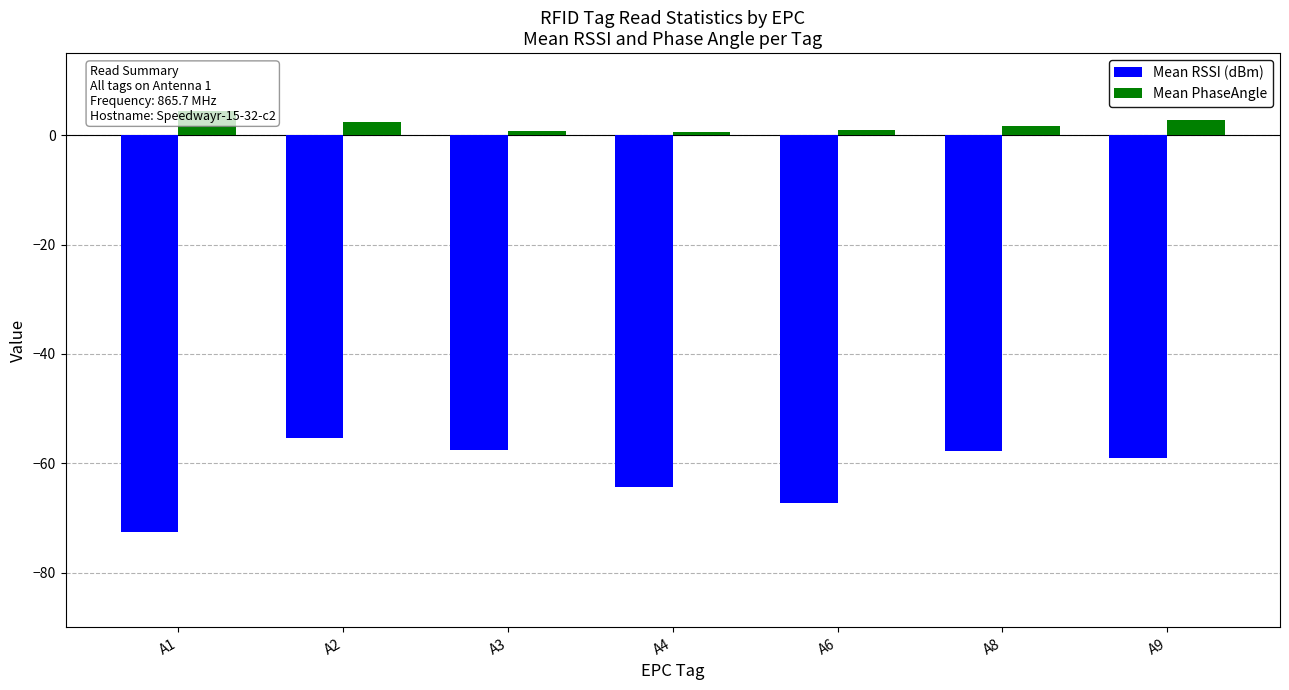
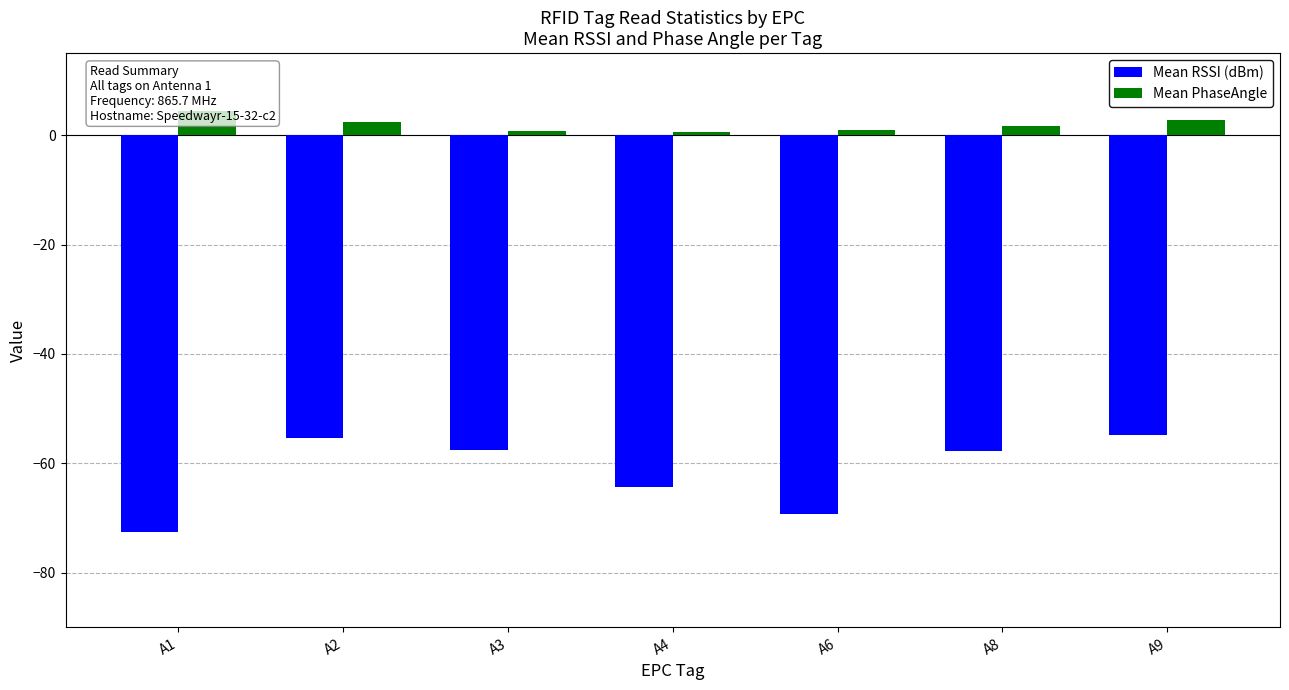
  {
    "Mean RSSI (dBm)": {
      "A1": -73,
      "A2": -55,
      "A3": -58,
      "A4": -64,
-     "A6": -67,
+     "A6": -69,
      "A8": -58,
-     "A9": -59
+     "A9": -55
    },
    "Mean PhaseAngle": {
      "A2": 2,
      "A3": 1,
      "A4": 1,
      "A6": 1,
      "A8": 2,
      "A9": 3
    }
  }
